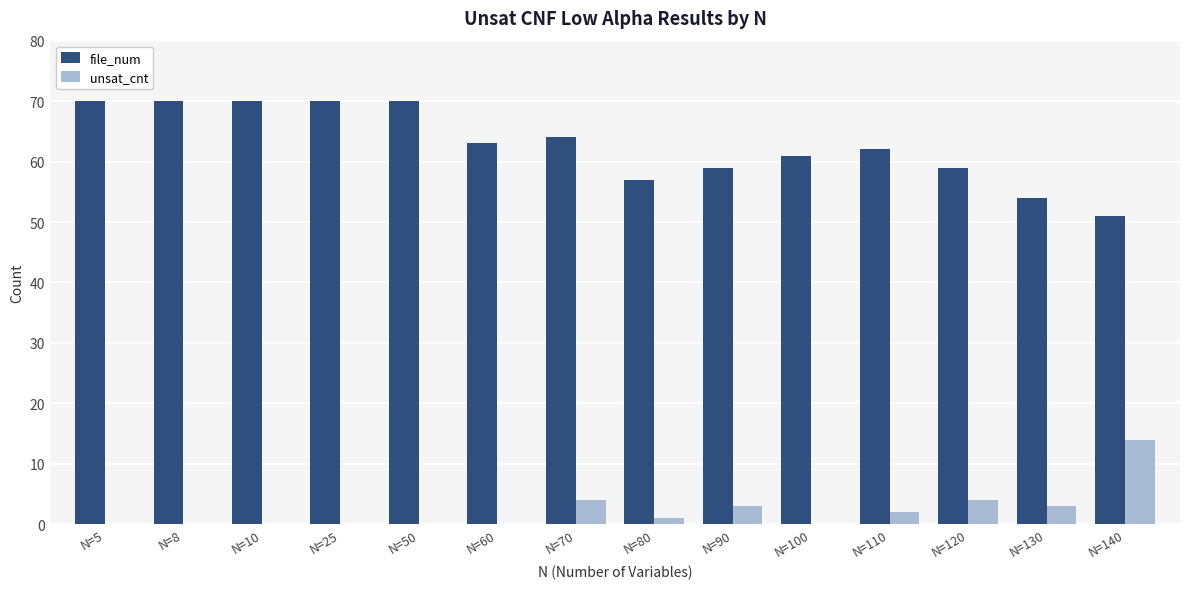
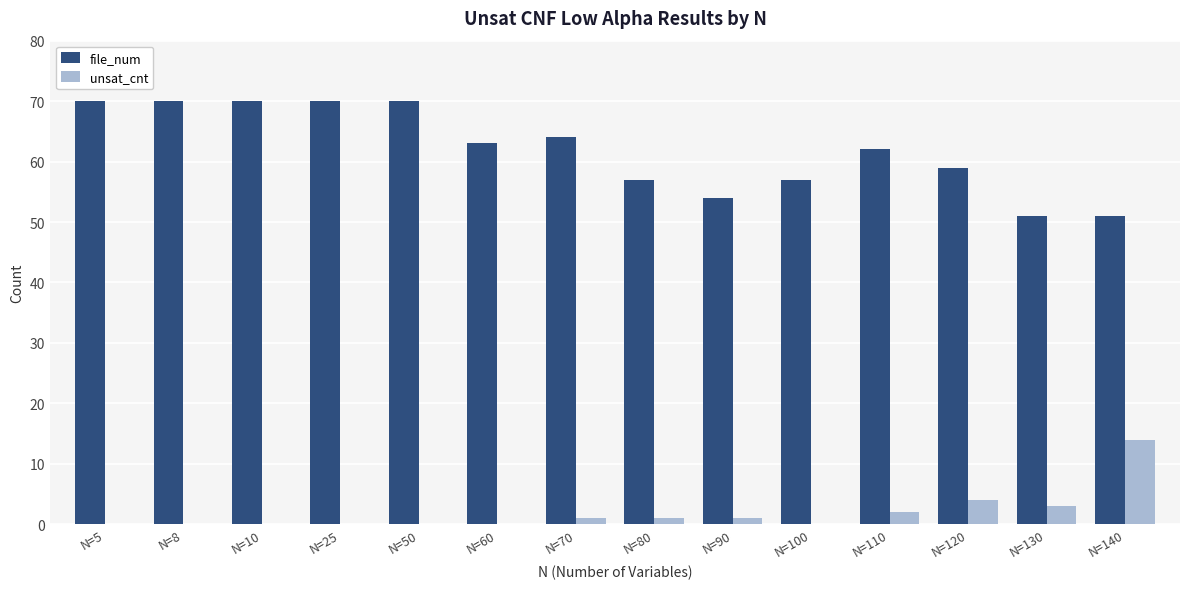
  {
    "file_num": {
      "N=5": 70,
      "N=8": 70,
      "N=10": 70,
      "N=25": 70,
      "N=50": 70,
      "N=60": 63,
      "N=70": 64,
      "N=80": 57,
-     "N=90": 59,
-     "N=100": 61,
+     "N=90": 54,
+     "N=100": 57,
      "N=110": 62,
      "N=120": 59,
-     "N=130": 54,
+     "N=130": 51,
      "N=140": 51
    },
    "unsat_cnt": {
      "N=5": 0,
      "N=8": 0,
      "N=10": 0,
      "N=25": 0,
      "N=50": 0,
      "N=60": 0,
-     "N=70": 4,
+     "N=70": 1,
      "N=80": 1,
-     "N=90": 3,
+     "N=90": 1,
      "N=100": 0,
      "N=110": 2,
      "N=120": 4,
      "N=130": 3,
      "N=140": 14
    }
  }
